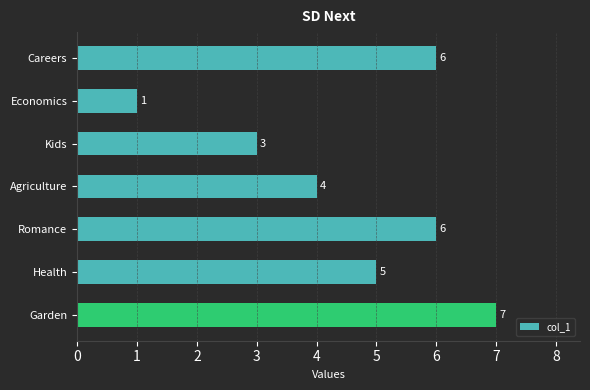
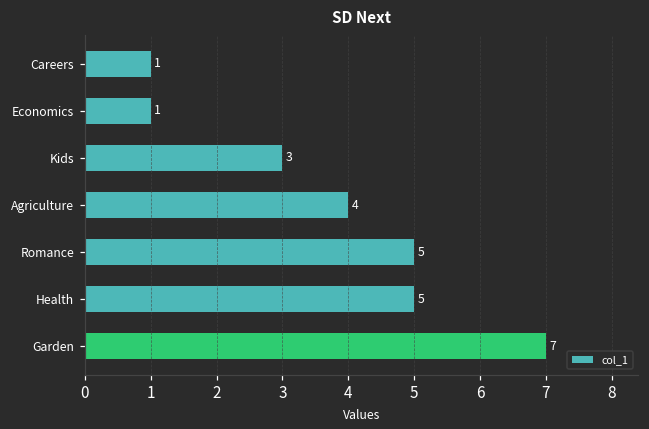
  {
-   "Careers": 6,
+   "Careers": 1,
    "Economics": 1,
    "Kids": 3,
    "Agriculture": 4,
-   "Romance": 6,
+   "Romance": 5,
    "Health": 5,
    "Garden": 7
  }
